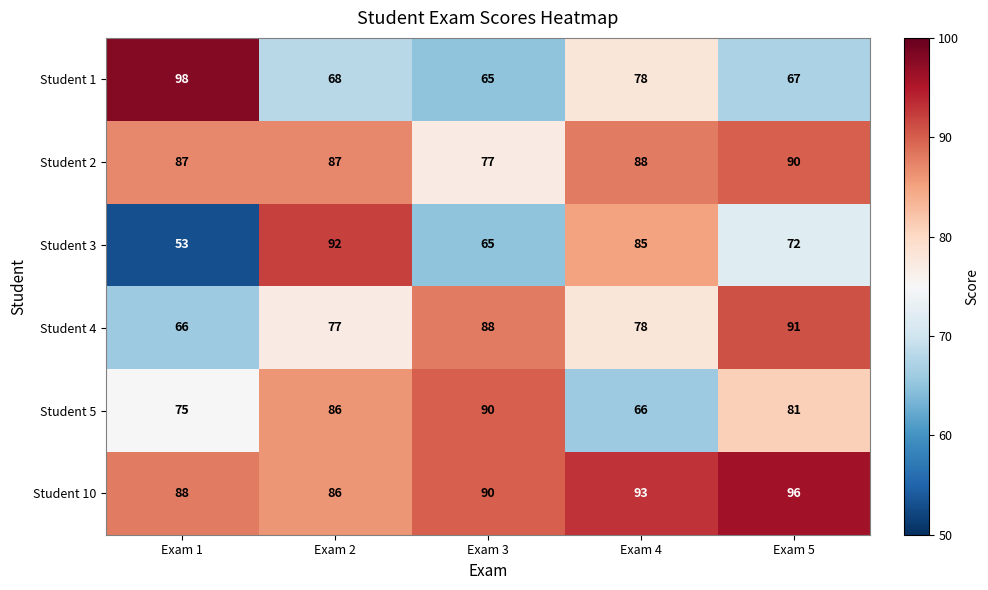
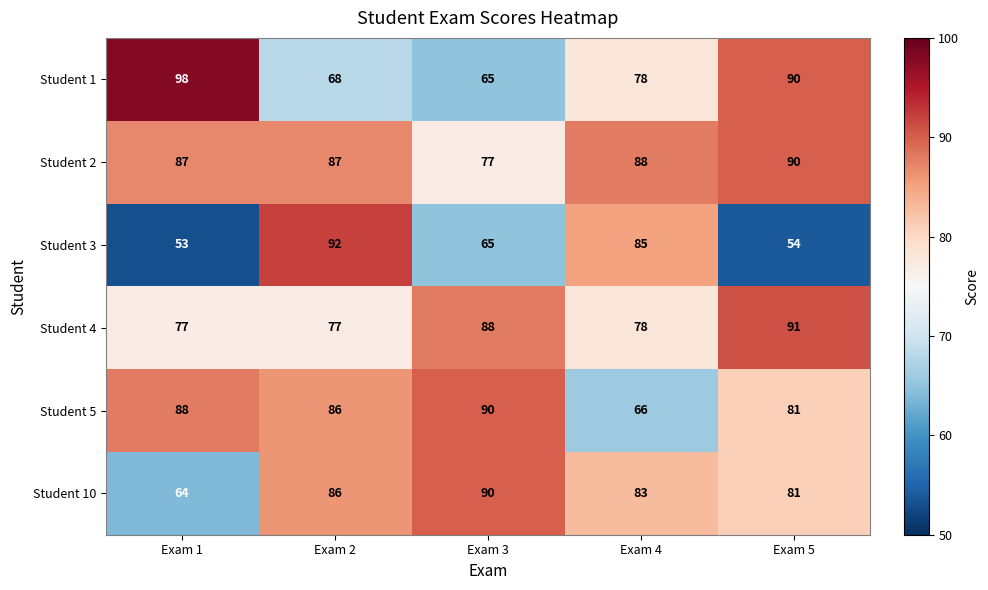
  {
    "Student 1": {
      "Exam 1": 98,
      "Exam 2": 68,
      "Exam 3": 65,
      "Exam 4": 78,
-     "Exam 5": 67
+     "Exam 5": 90
    },
    "Student 2": {
      "Exam 1": 87,
      "Exam 2": 87,
      "Exam 3": 77,
      "Exam 4": 88,
      "Exam 5": 90
    },
    "Student 3": {
      "Exam 1": 53,
      "Exam 2": 92,
      "Exam 3": 65,
      "Exam 4": 85,
-     "Exam 5": 72
+     "Exam 5": 54
    },
    "Student 4": {
-     "Exam 1": 66,
+     "Exam 1": 77,
      "Exam 2": 77,
      "Exam 3": 88,
      "Exam 4": 78,
      "Exam 5": 91
    },
    "Student 5": {
-     "Exam 1": 75,
+     "Exam 1": 88,
      "Exam 2": 86,
      "Exam 3": 90,
      "Exam 4": 66,
      "Exam 5": 81
    },
    "Student 10": {
-     "Exam 1": 88,
+     "Exam 1": 64,
      "Exam 2": 86,
      "Exam 3": 90,
-     "Exam 4": 93,
-     "Exam 5": 96
+     "Exam 4": 83,
+     "Exam 5": 81
    }
  }
